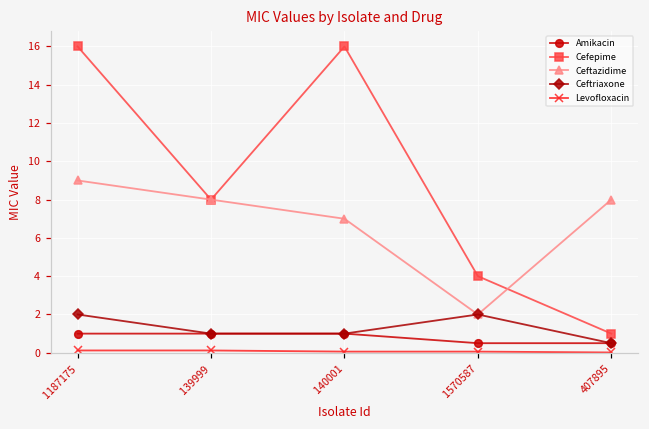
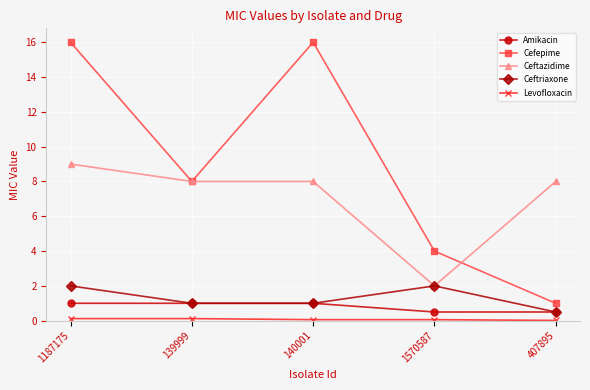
  {
    "Ceftazidime": {
      "1187175": 9,
-     "140001": 7,
+     "140001": 8,
      "407895": 8
    }
  }
